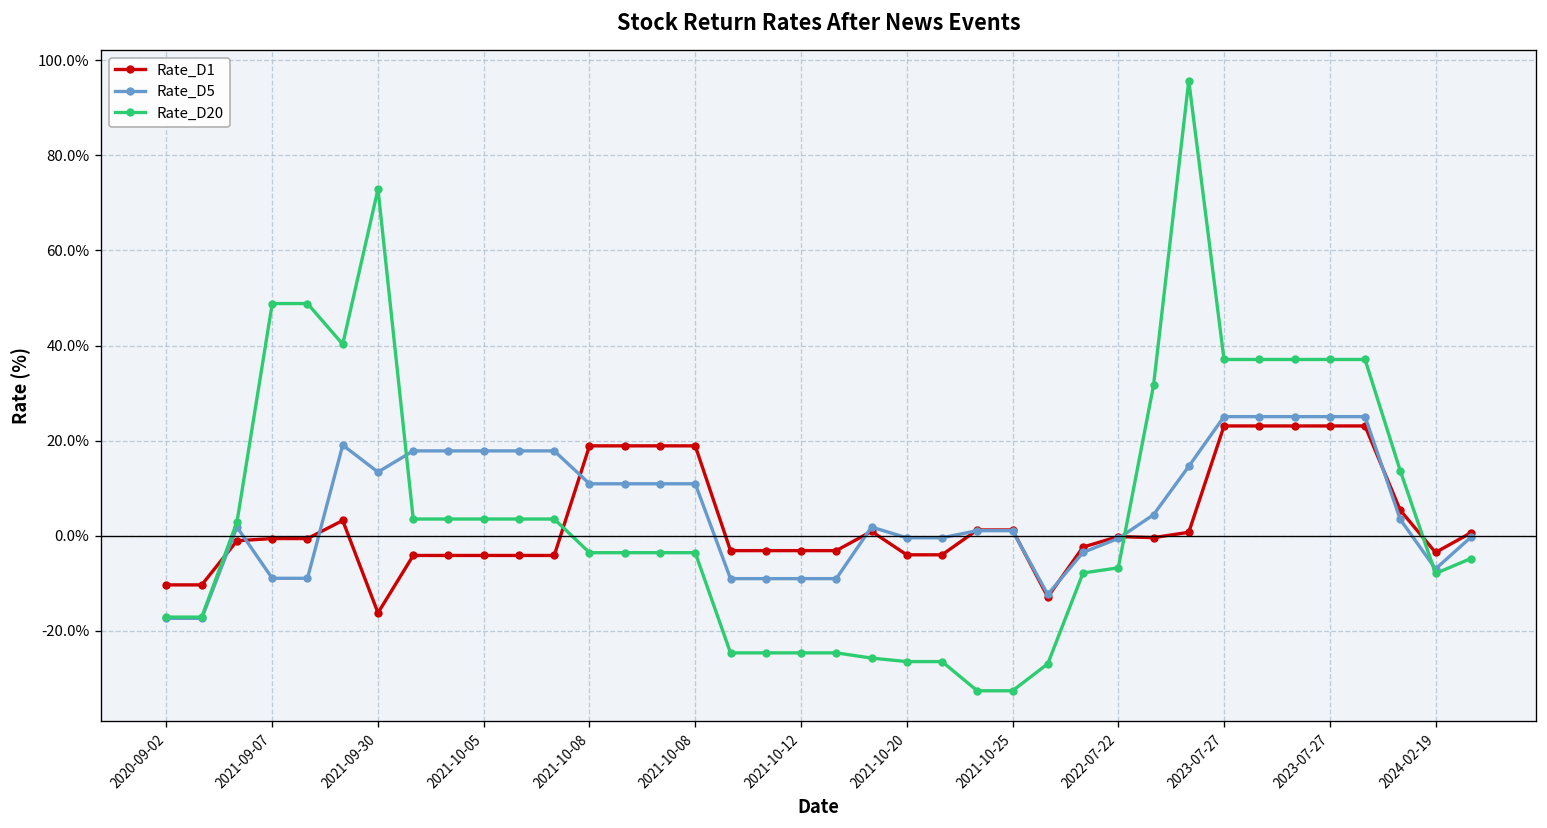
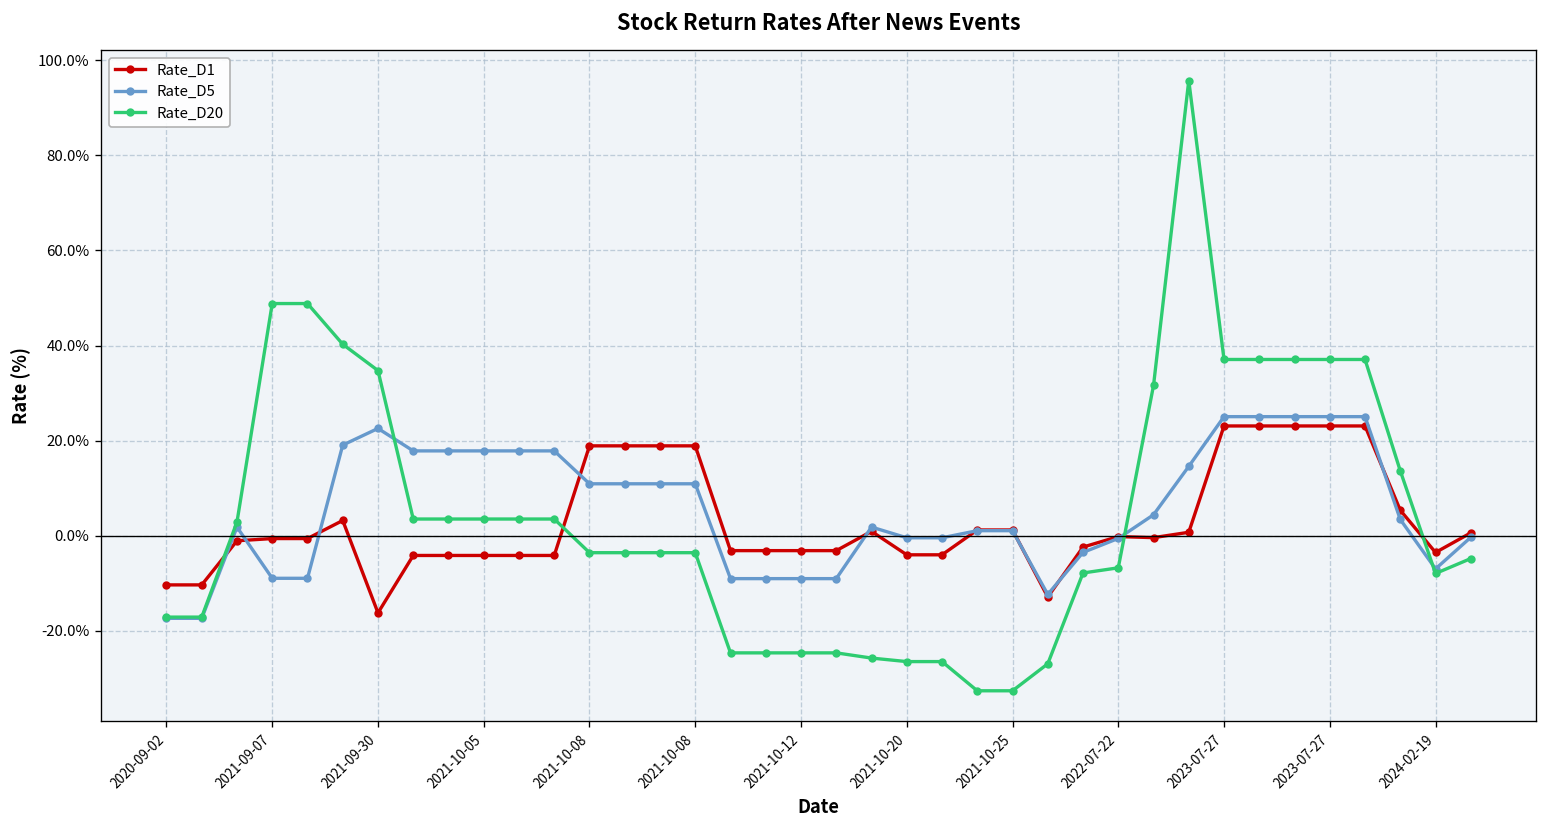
  {
    "Rate_D1": {
      "2021-09-30": "-16%",
      "2024-02-19": "-4%"
    },
    "Rate_D5": {
-     "2021-09-30": "13%",
+     "2021-09-30": "23%",
      "2024-02-19": "-7%"
    },
    "Rate_D20": {
-     "2021-09-30": "73%",
+     "2021-09-30": "35%",
      "2022-07-22": "-7%",
      "2024-02-19": "-8%"
    }
  }
